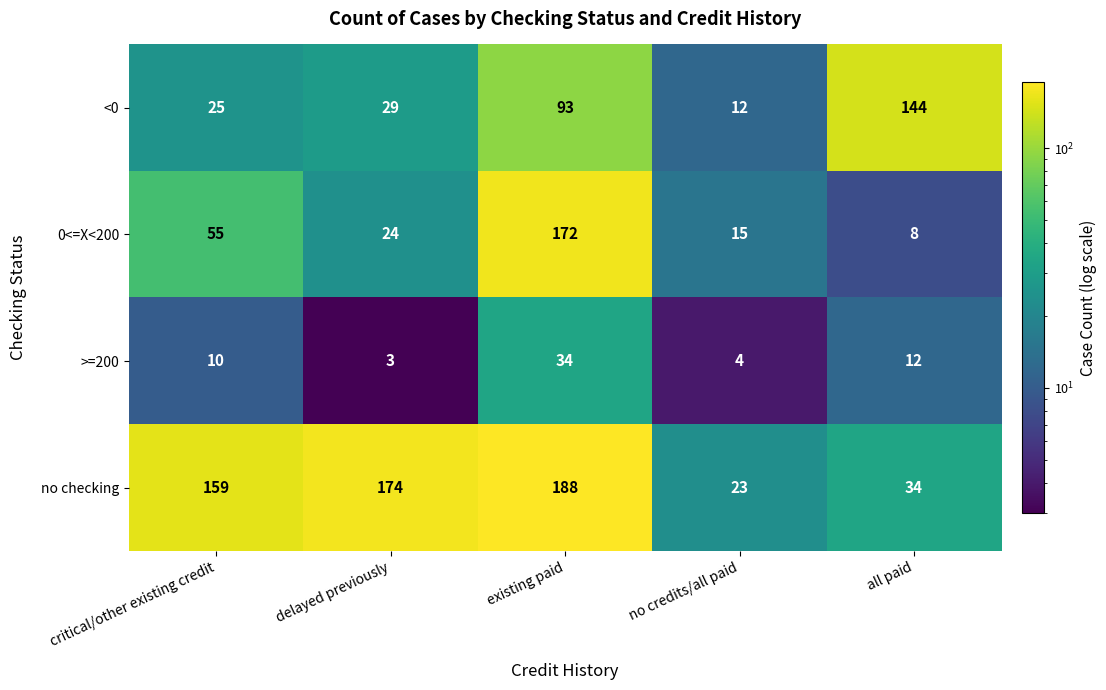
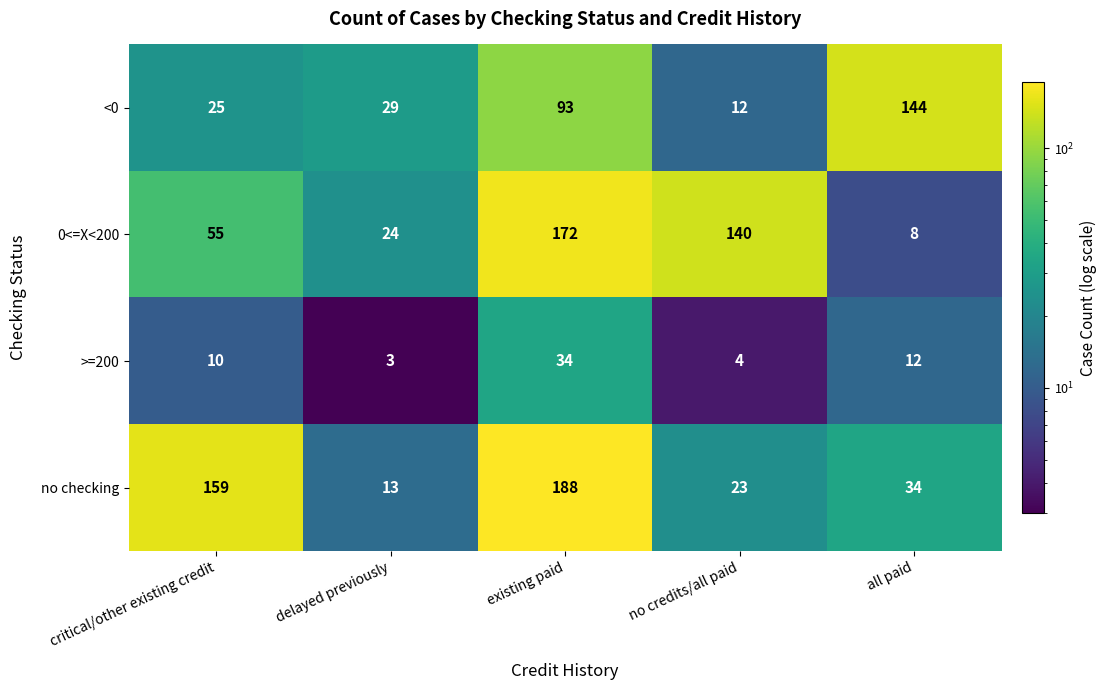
  {
    "<0": {
      "critical/other existing credit": 25,
      "delayed previously": 29,
      "existing paid": 93,
      "no credits/all paid": 12,
      "all paid": 144
    },
    "0<=X<200": {
      "critical/other existing credit": 55,
      "delayed previously": 24,
      "existing paid": 172,
-     "no credits/all paid": 15,
+     "no credits/all paid": 140,
      "all paid": 8
    },
    ">=200": {
      "critical/other existing credit": 10,
      "delayed previously": 3,
      "existing paid": 34,
      "no credits/all paid": 4,
      "all paid": 12
    },
    "no checking": {
      "critical/other existing credit": 159,
-     "delayed previously": 174,
+     "delayed previously": 13,
      "existing paid": 188,
      "no credits/all paid": 23,
      "all paid": 34
    }
  }
